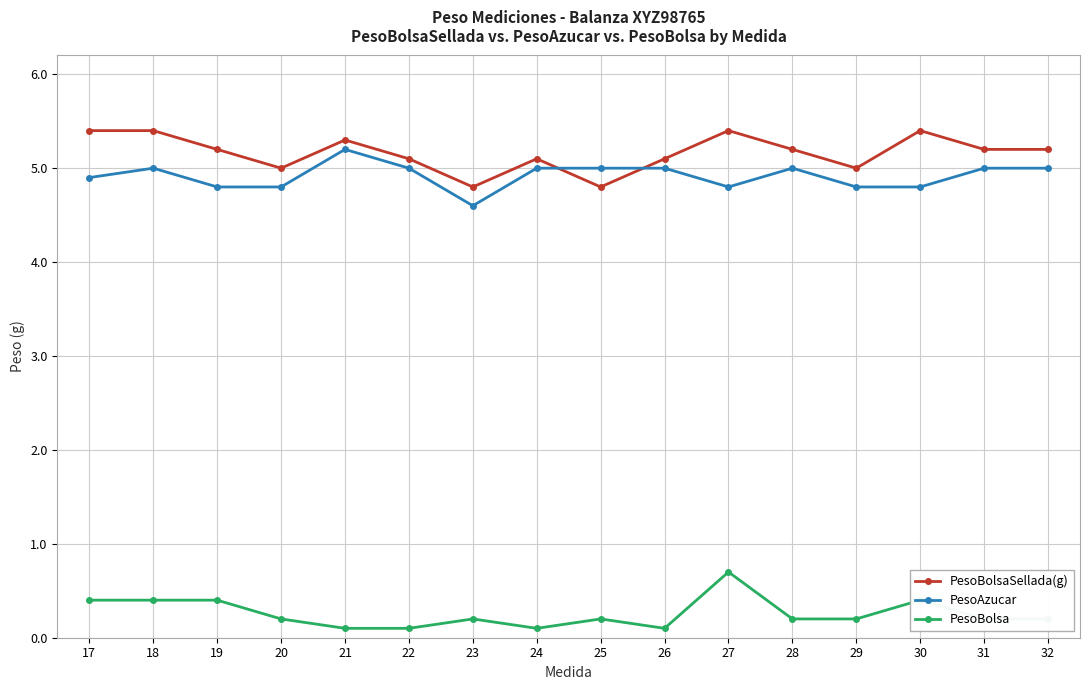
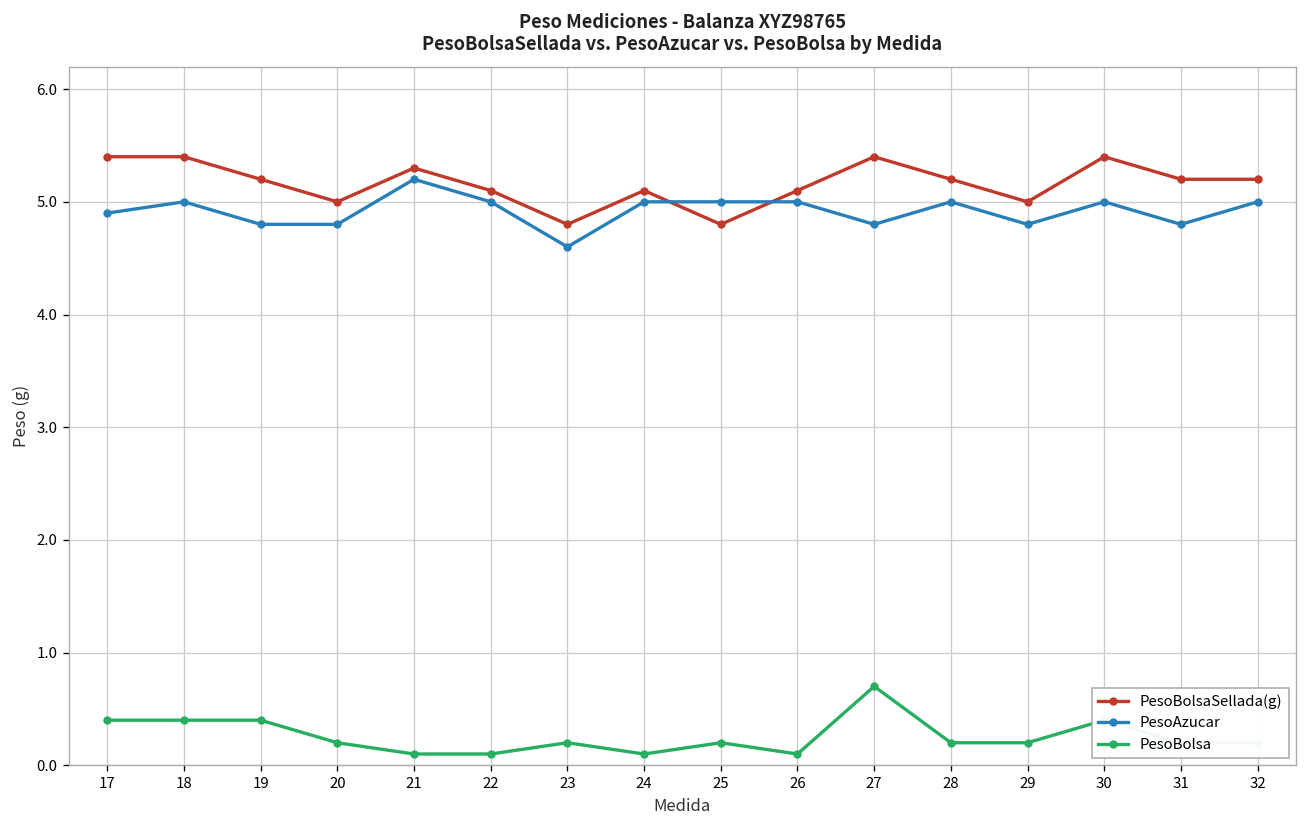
  {
    "PesoBolsaSellada(g)": {
      "17": 5.4,
      "18": 5.4,
      "19": 5.2,
      "20": 5.0,
      "21": 5.3,
      "22": 5.1,
      "23": 4.8,
      "24": 5.1,
      "25": 4.8,
      "26": 5.1,
      "27": 5.4,
      "28": 5.2,
      "29": 5.0,
      "30": 5.4,
      "31": 5.2,
      "32": 5.2
    },
    "PesoAzucar": {
      "17": 4.9,
      "18": 5.0,
      "19": 4.8,
      "20": 4.8,
      "21": 5.2,
      "22": 5.0,
      "23": 4.6,
      "24": 5.0,
      "25": 5.0,
      "26": 5.0,
      "27": 4.8,
      "28": 5.0,
      "29": 4.8,
-     "30": 4.8,
-     "31": 5.0,
+     "30": 5.0,
+     "31": 4.8,
      "32": 5.0
    },
    "PesoBolsa": {
      "17": 0.4,
      "18": 0.4,
      "19": 0.4,
      "20": 0.2,
      "21": 0.1,
      "22": 0.1,
      "23": 0.2,
      "24": 0.1,
      "25": 0.2,
      "26": 0.1,
      "27": 0.7,
      "28": 0.2,
      "29": 0.2
    }
  }
